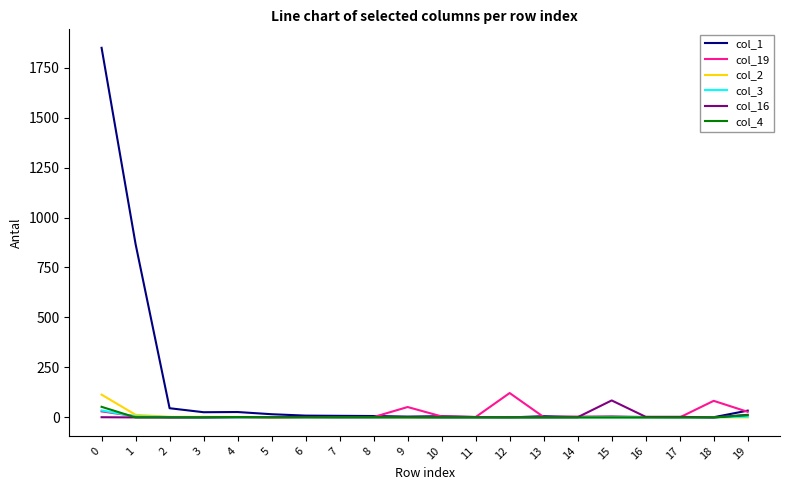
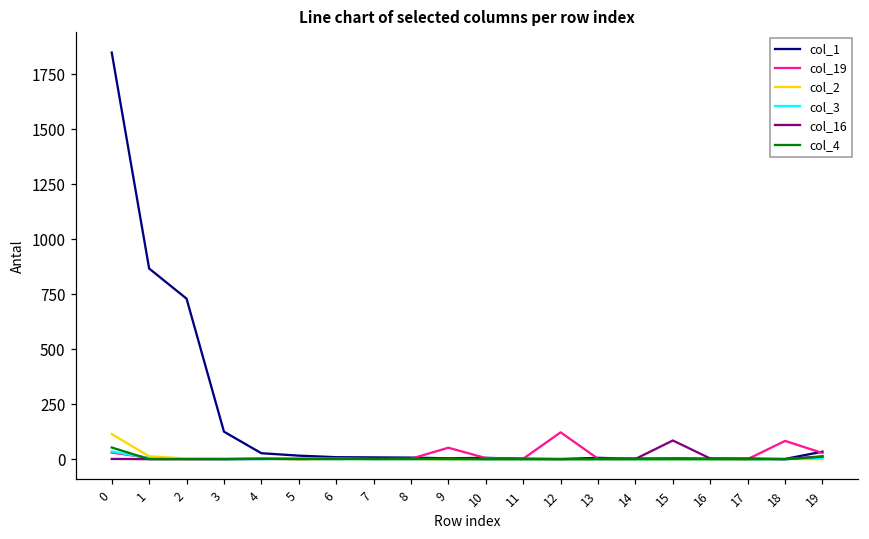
  {
    "col_1": {
      "0": 1850,
      "1": 870,
-     "2": 50,
-     "3": 30,
+     "2": 730,
+     "3": 130,
      "4": 30,
      "5": 20
    },
    "col_19": {
      "9": 50,
      "12": 120,
      "18": 80
    },
    "col_2": {
      "0": 110
    },
    "col_16": {
      "0": 0,
      "15": 90
    },
    "col_4": {
      "0": 50
    }
  }
